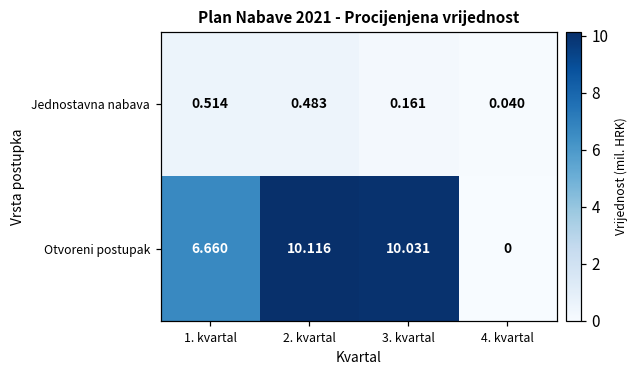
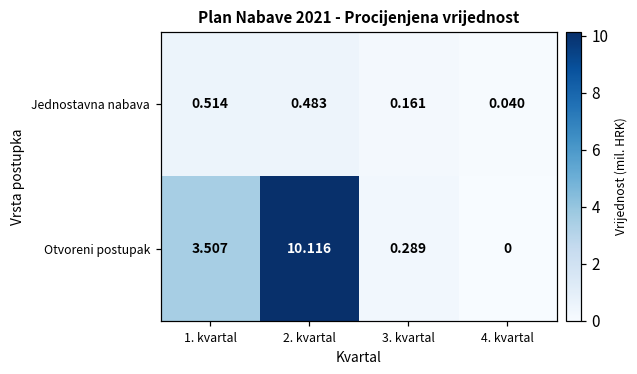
  {
    "Jednostavna nabava": {
      "1. kvartal": 0.514,
      "2. kvartal": 0.483,
      "3. kvartal": 0.161,
      "4. kvartal": 0.040
    },
    "Otvoreni postupak": {
-     "1. kvartal": 6.660,
+     "1. kvartal": 3.507,
      "2. kvartal": 10.116,
-     "3. kvartal": 10.031,
+     "3. kvartal": 0.289,
      "4. kvartal": 0
    }
  }
